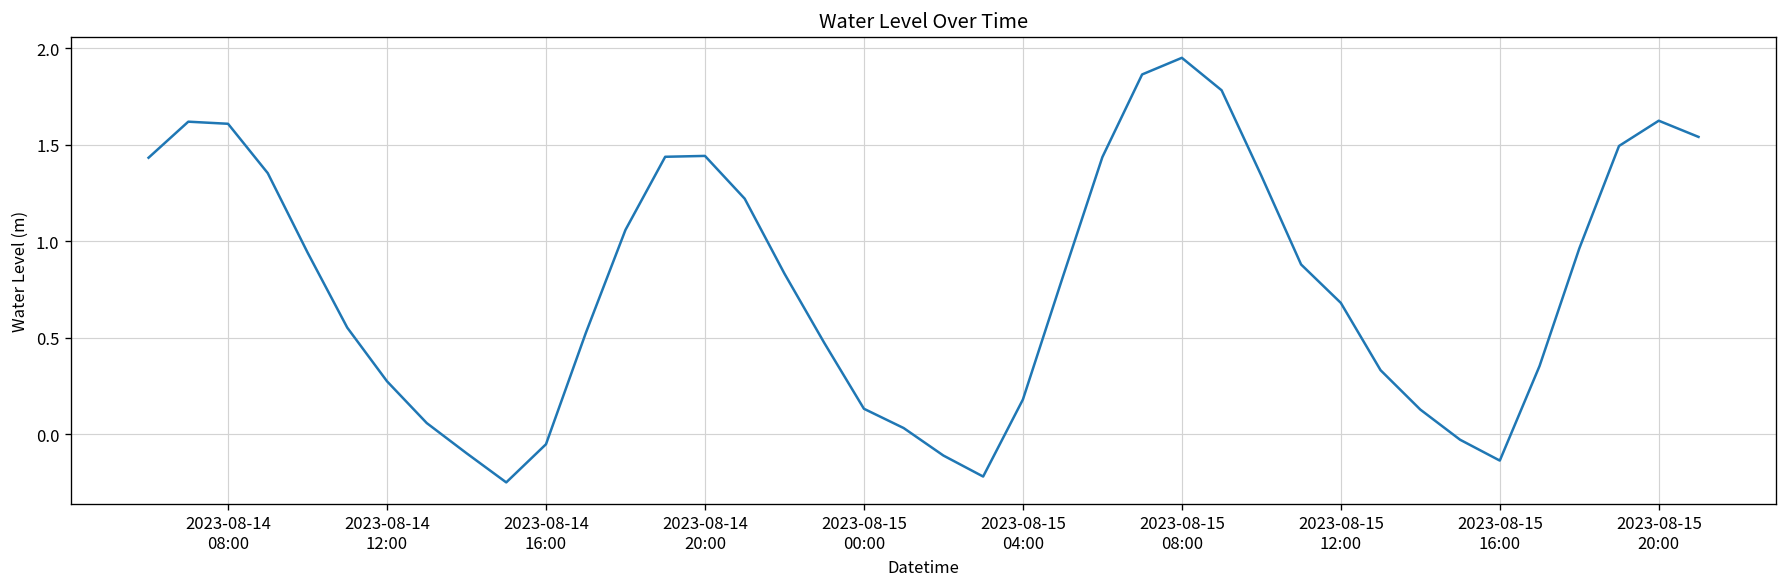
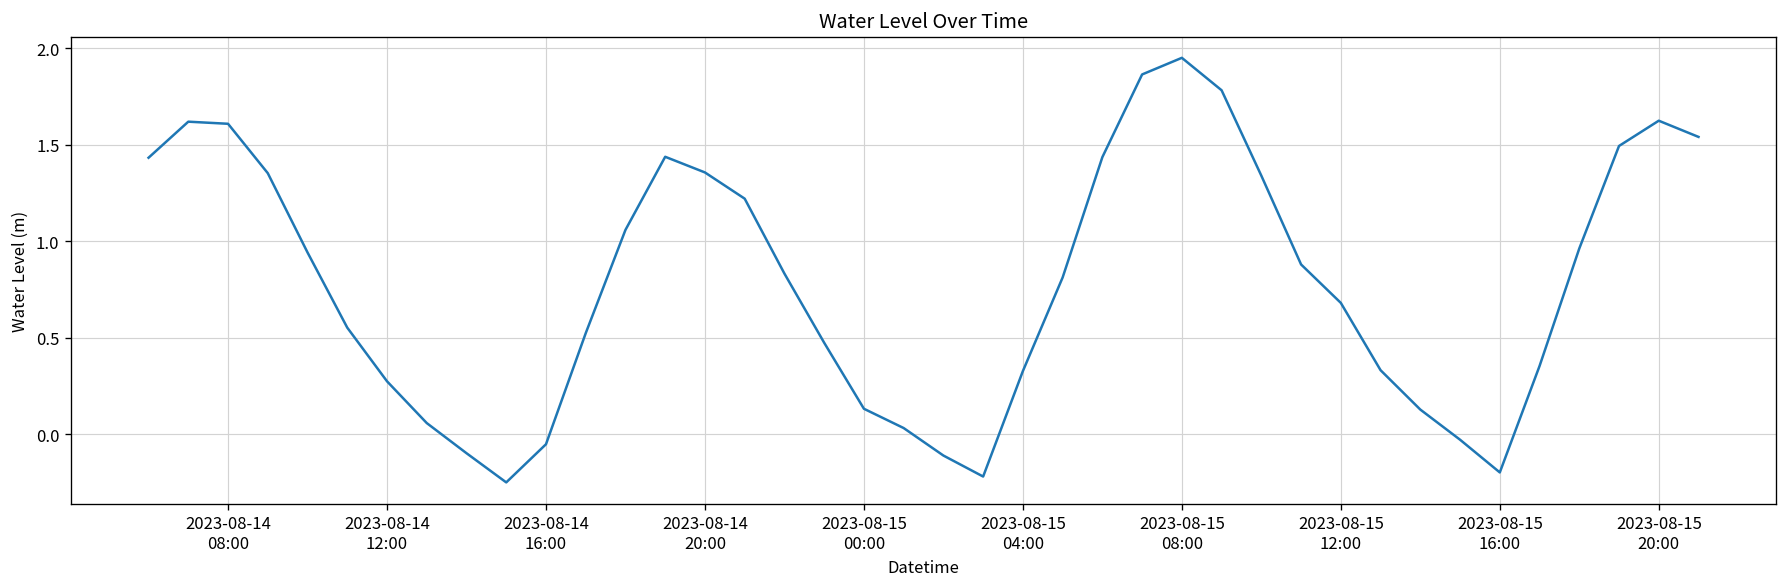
  {
    "2023-08-14 08:00": 1.61,
    "2023-08-14 12:00": 0.27,
    "2023-08-14 16:00": -0.05,
-   "2023-08-14 20:00": 1.44,
+   "2023-08-14 20:00": 1.36,
    "2023-08-15 00:00": 0.13,
-   "2023-08-15 04:00": 0.18,
+   "2023-08-15 04:00": 0.33,
    "2023-08-15 08:00": 1.95,
    "2023-08-15 12:00": 0.68,
-   "2023-08-15 16:00": -0.14,
+   "2023-08-15 16:00": -0.20,
    "2023-08-15 20:00": 1.63
  }
